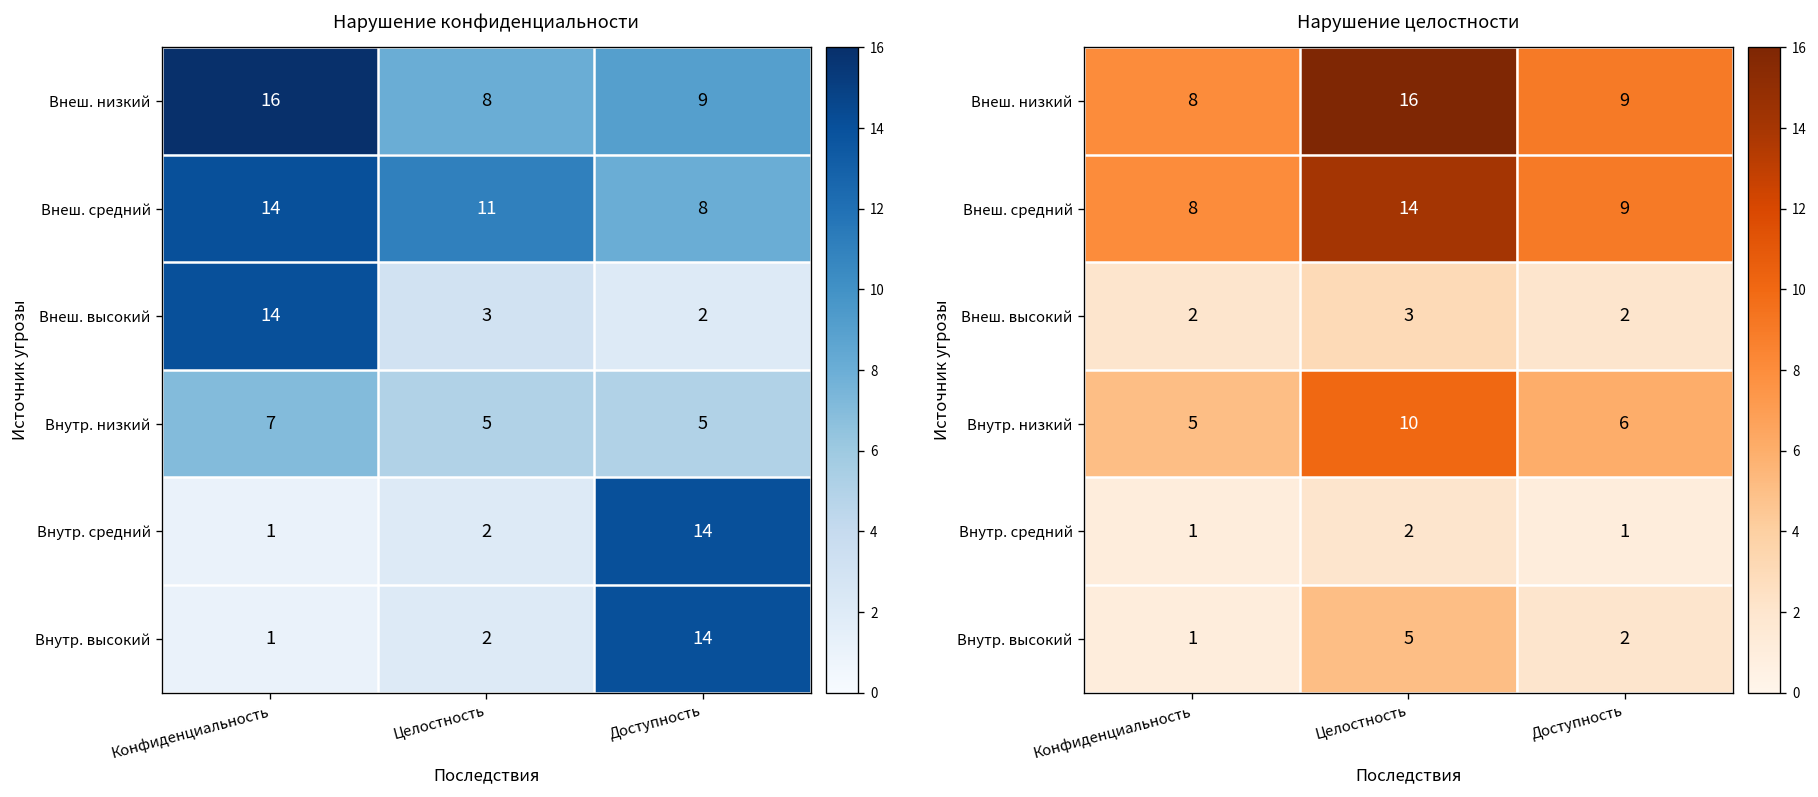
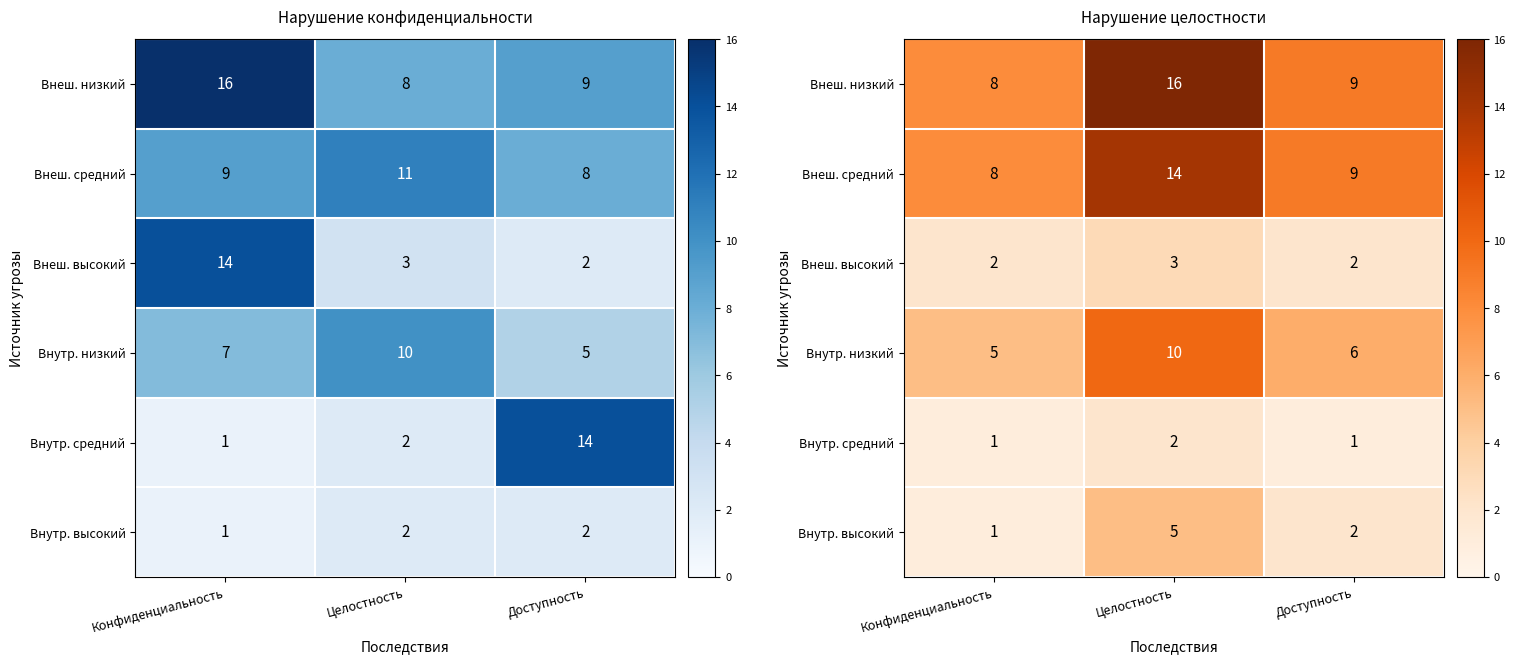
  {
    "Нарушение конфиденциальности": {
      "Внеш. низкий": {
        "Конфиденциальность": 16,
        "Целостность": 8,
        "Доступность": 9
      },
      "Внеш. средний": {
-       "Конфиденциальность": 14,
+       "Конфиденциальность": 9,
        "Целостность": 11,
        "Доступность": 8
      },
      "Внеш. высокий": {
        "Конфиденциальность": 14,
        "Целостность": 3,
        "Доступность": 2
      },
      "Внутр. низкий": {
        "Конфиденциальность": 7,
-       "Целостность": 5,
+       "Целостность": 10,
        "Доступность": 5
      },
      "Внутр. средний": {
        "Конфиденциальность": 1,
        "Целостность": 2,
        "Доступность": 14
      },
      "Внутр. высокий": {
        "Конфиденциальность": 1,
        "Целостность": 2,
-       "Доступность": 14
+       "Доступность": 2
      }
    },
    "Нарушение целостности": {
      "Внеш. низкий": {
        "Конфиденциальность": 8,
        "Целостность": 16,
        "Доступность": 9
      },
      "Внеш. средний": {
        "Конфиденциальность": 8,
        "Целостность": 14,
        "Доступность": 9
      },
      "Внеш. высокий": {
        "Конфиденциальность": 2,
        "Целостность": 3,
        "Доступность": 2
      },
      "Внутр. низкий": {
        "Конфиденциальность": 5,
        "Целостность": 10,
        "Доступность": 6
      },
      "Внутр. средний": {
        "Конфиденциальность": 1,
        "Целостность": 2,
        "Доступность": 1
      },
      "Внутр. высокий": {
        "Конфиденциальность": 1,
        "Целостность": 5,
        "Доступность": 2
      }
    }
  }
